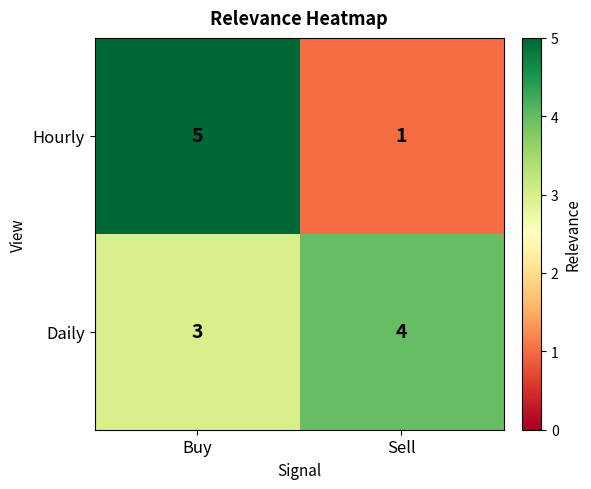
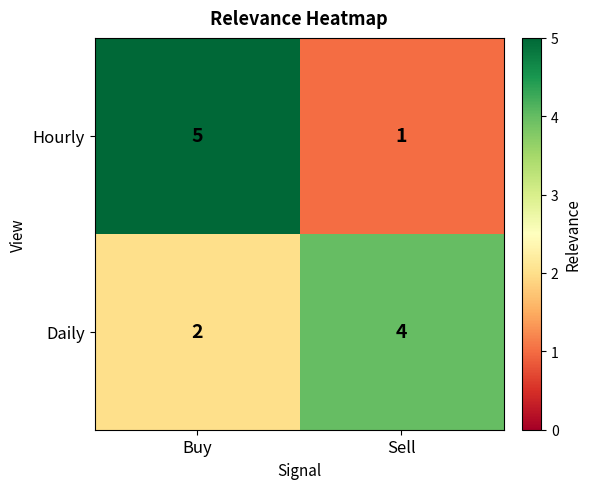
  {
    "Hourly": {
      "Buy": 5,
      "Sell": 1
    },
    "Daily": {
-     "Buy": 3,
+     "Buy": 2,
      "Sell": 4
    }
  }
